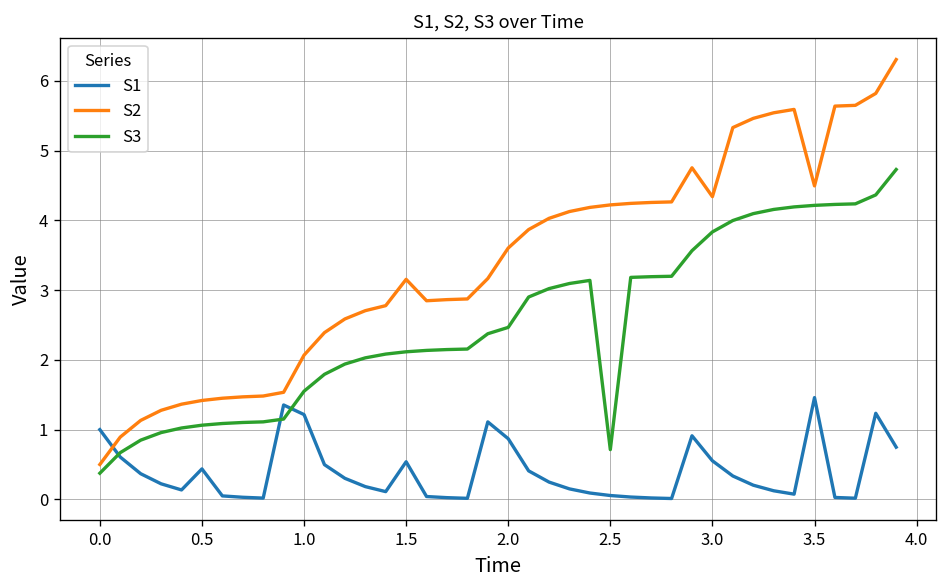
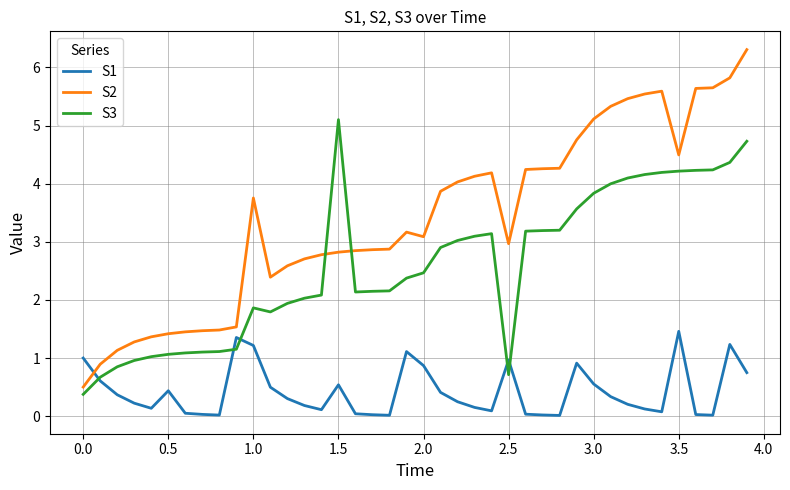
  {
    "S1": {
      "0.0": 1.0,
      "0.5": 0.4,
      "1.0": 1.2,
      "1.5": 0.5,
      "2.0": 0.9,
-     "2.5": 0.1,
+     "2.5": 1.0,
      "3.0": 0.6,
      "3.5": 1.5
    },
    "S2": {
      "0.0": 0.5,
      "0.5": 1.4,
-     "1.0": 2.1,
-     "1.5": 3.2,
-     "2.0": 3.6,
-     "2.5": 4.2,
-     "3.0": 4.3,
+     "1.0": 3.8,
+     "1.5": 2.8,
+     "2.0": 3.1,
+     "2.5": 3.0,
+     "3.0": 5.1,
      "3.5": 4.5
    },
    "S3": {
      "0.0": 0.4,
      "0.5": 1.1,
-     "1.0": 1.6,
-     "1.5": 2.1,
+     "1.0": 1.9,
+     "1.5": 5.1,
      "2.0": 2.5,
      "2.5": 0.7,
      "3.0": 3.8,
      "3.5": 4.2
    }
  }
